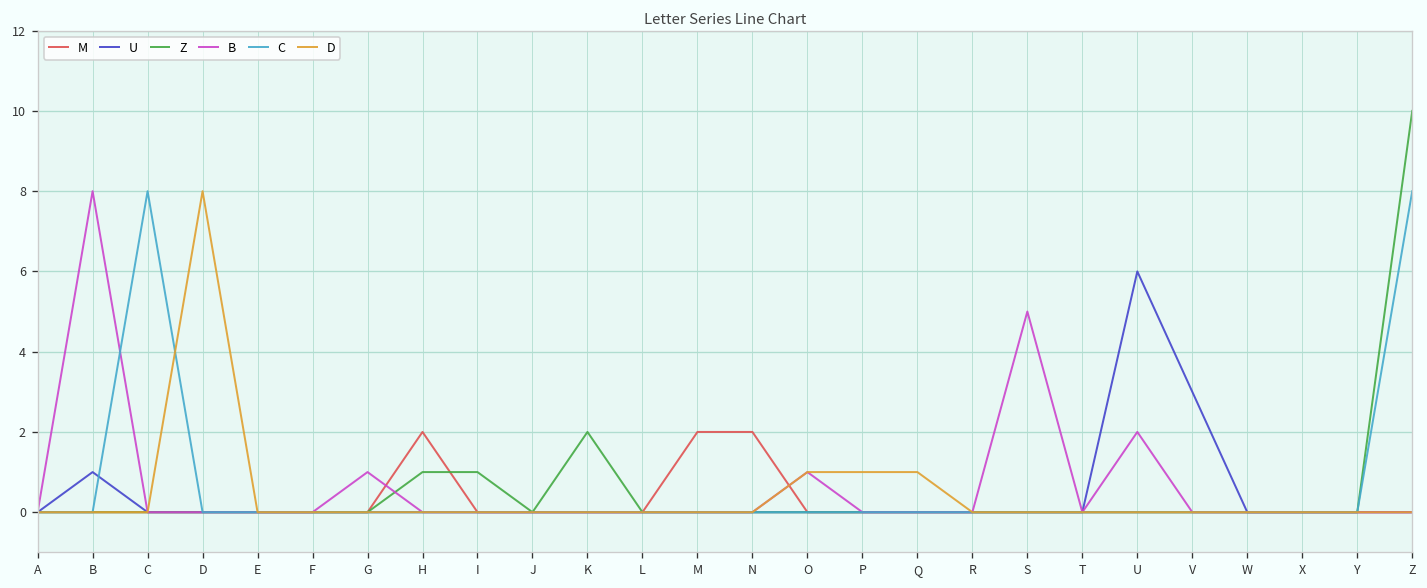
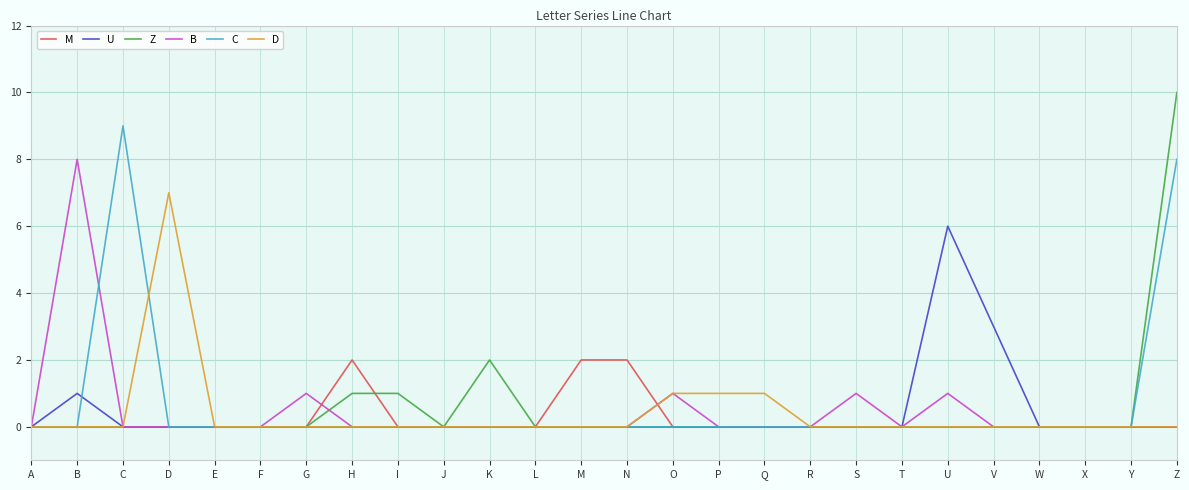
  {
    "M": {
      "H": 2,
      "M": 2,
      "N": 2
    },
    "U": {
      "B": 1,
      "U": 6,
      "V": 3
    },
    "Z": {
      "H": 1,
      "I": 1,
      "K": 2,
      "Z": 10
    },
    "B": {
      "B": 8,
      "G": 1,
-     "S": 5,
-     "U": 2
+     "S": 1,
+     "U": 1
    },
    "C": {
-     "C": 8,
+     "C": 9,
      "Z": 8
    },
    "D": {
-     "D": 8,
+     "D": 7,
      "P": 1,
      "Q": 1
    }
  }
